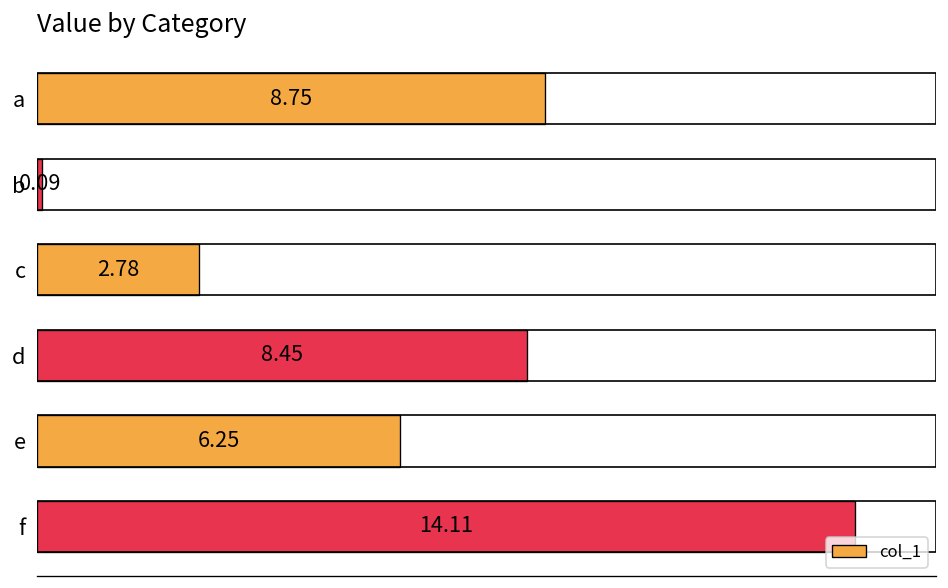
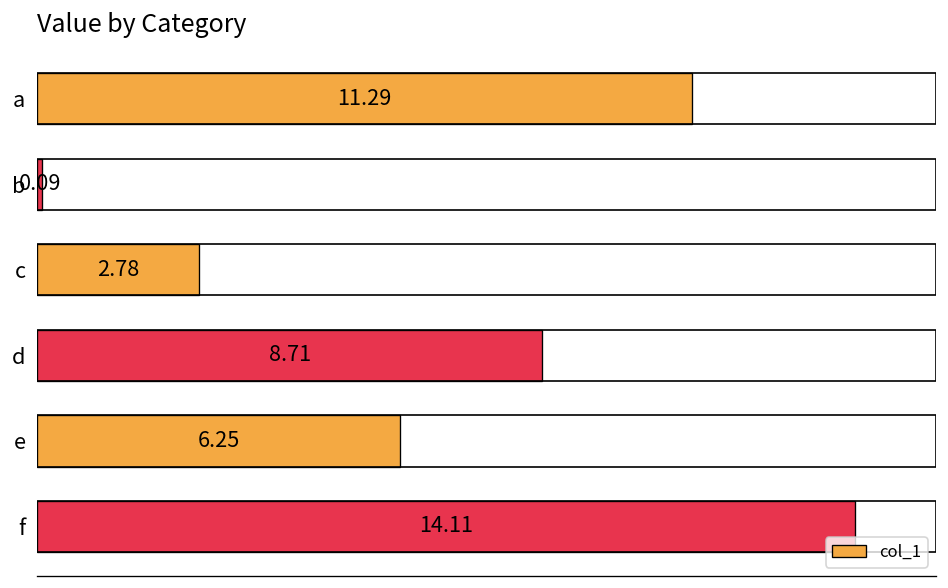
  {
-   "a": 8.75,
+   "a": 11.29,
    "b": 0.09,
    "c": 2.78,
-   "d": 8.45,
+   "d": 8.71,
    "e": 6.25,
    "f": 14.11
  }
